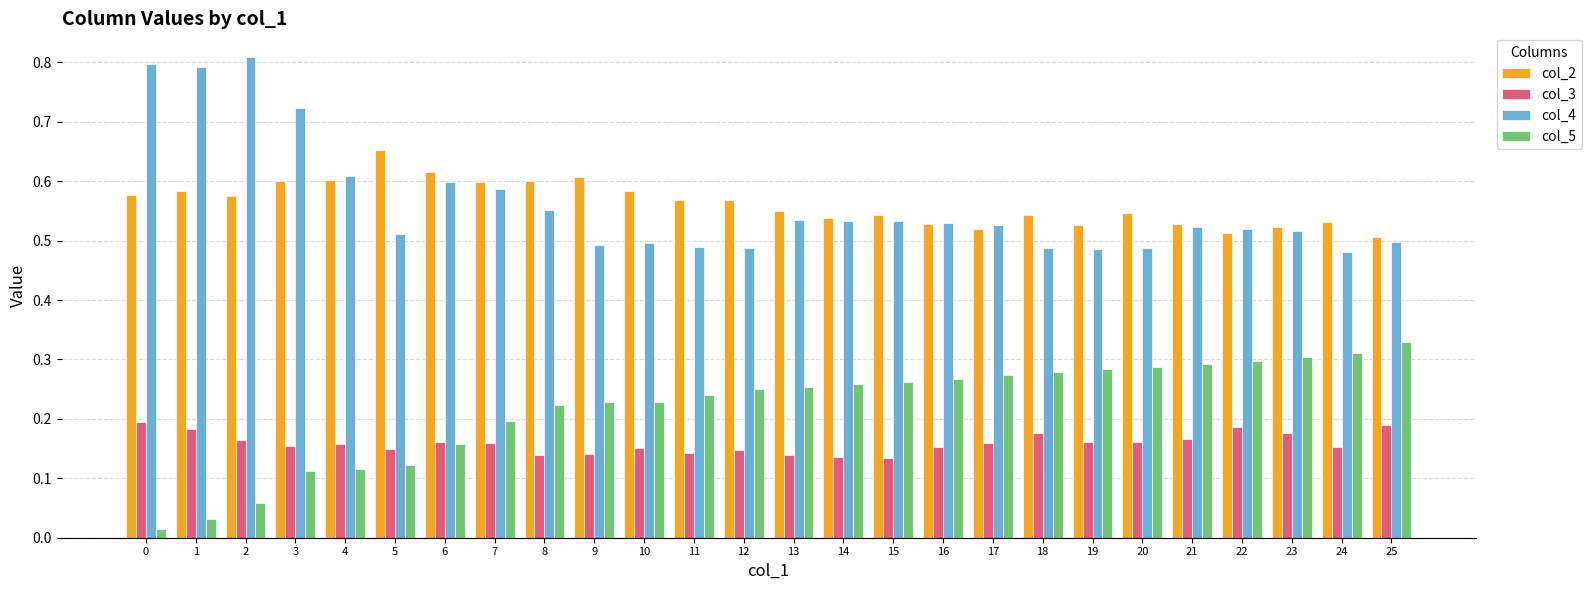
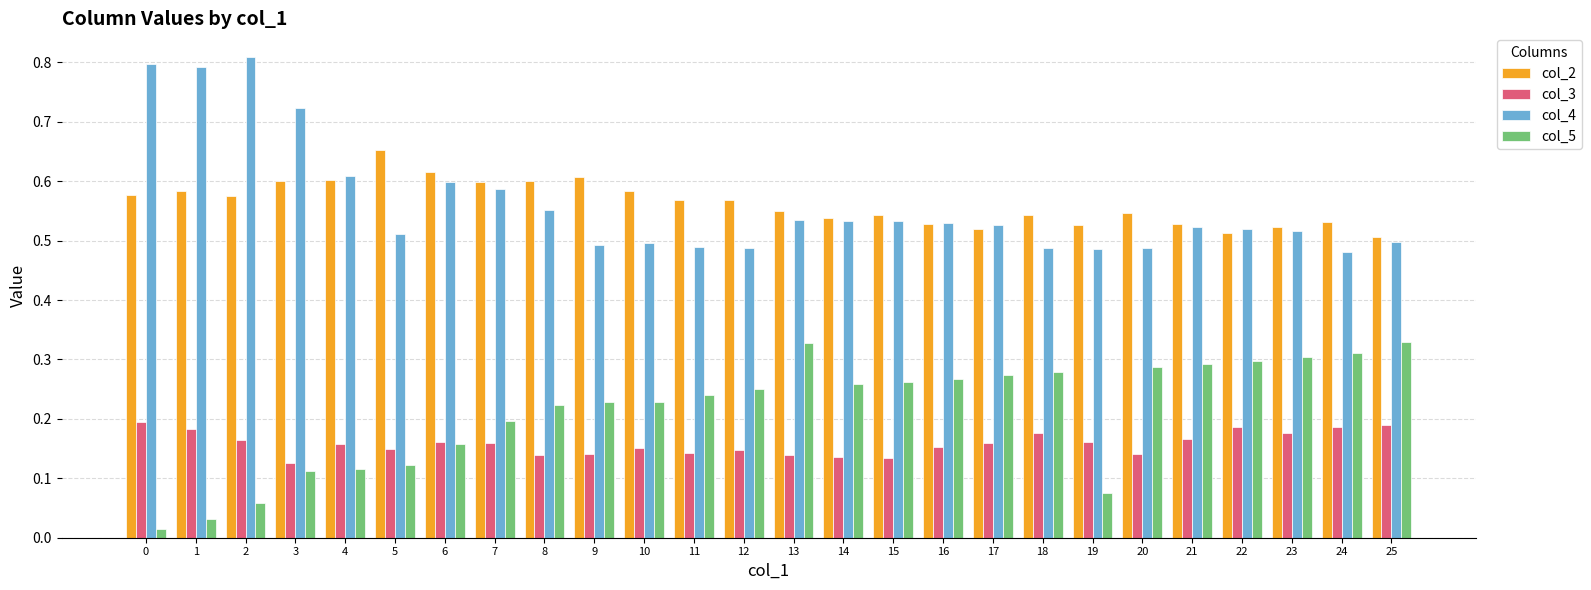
  {
    "col_2": {
      "0": 0.58,
      "1": 0.58,
      "2": 0.58,
      "3": 0.60,
      "4": 0.60,
      "5": 0.65,
      "6": 0.62,
      "7": 0.60,
      "8": 0.60,
      "9": 0.61,
      "10": 0.58,
      "11": 0.57,
      "12": 0.57,
      "13": 0.55,
      "14": 0.54,
      "15": 0.54,
      "16": 0.53,
      "17": 0.52,
      "18": 0.54,
      "19": 0.53,
      "20": 0.55,
      "21": 0.53,
      "22": 0.51,
      "23": 0.52,
      "24": 0.53,
      "25": 0.51
    },
    "col_3": {
      "0": 0.20,
      "1": 0.18,
      "2": 0.16,
-     "3": 0.15,
+     "3": 0.13,
      "4": 0.16,
      "5": 0.15,
      "6": 0.16,
      "7": 0.16,
      "8": 0.14,
      "9": 0.14,
      "10": 0.15,
      "11": 0.14,
      "12": 0.15,
      "13": 0.14,
      "14": 0.14,
      "15": 0.13,
      "16": 0.15,
      "17": 0.16,
      "18": 0.18,
      "19": 0.16,
-     "20": 0.16,
+     "20": 0.14,
      "21": 0.17,
      "22": 0.19,
      "23": 0.18,
-     "24": 0.15,
+     "24": 0.19,
      "25": 0.19
    },
    "col_4": {
      "0": 0.80,
      "1": 0.79,
      "2": 0.81,
      "3": 0.72,
      "4": 0.61,
      "5": 0.51,
      "6": 0.60,
      "7": 0.59,
      "8": 0.55,
      "9": 0.49,
      "10": 0.50,
      "11": 0.49,
      "12": 0.49,
      "13": 0.53,
      "14": 0.53,
      "15": 0.53,
      "16": 0.53,
      "17": 0.53,
      "18": 0.49,
      "19": 0.49,
      "20": 0.49,
      "21": 0.52,
      "22": 0.52,
      "23": 0.52,
      "24": 0.48,
      "25": 0.50
    },
    "col_5": {
      "0": 0.02,
      "1": 0.03,
      "2": 0.06,
      "3": 0.11,
      "4": 0.12,
      "5": 0.12,
      "6": 0.16,
      "7": 0.20,
      "8": 0.22,
      "9": 0.23,
      "10": 0.23,
      "11": 0.24,
      "12": 0.25,
-     "13": 0.25,
+     "13": 0.33,
      "14": 0.26,
      "15": 0.26,
      "16": 0.27,
      "17": 0.27,
      "18": 0.28,
-     "19": 0.28,
+     "19": 0.08,
      "20": 0.29,
      "21": 0.29,
      "22": 0.30,
      "23": 0.31,
      "24": 0.31,
      "25": 0.33
    }
  }
